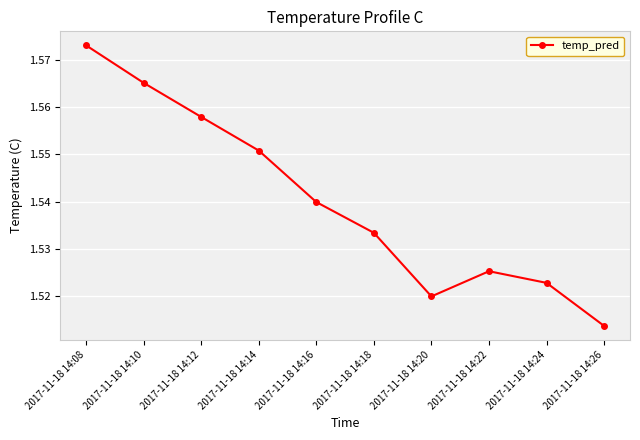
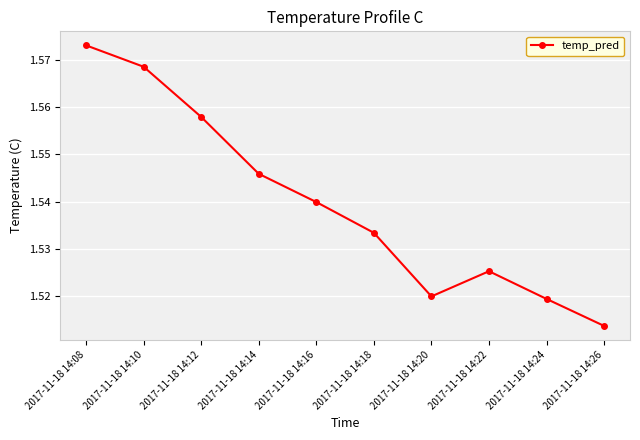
  {
    "2017-11-18 14:08": 1.573,
-   "2017-11-18 14:10": 1.565,
+   "2017-11-18 14:10": 1.569,
    "2017-11-18 14:12": 1.558,
-   "2017-11-18 14:14": 1.551,
+   "2017-11-18 14:14": 1.546,
    "2017-11-18 14:16": 1.540,
    "2017-11-18 14:18": 1.533,
    "2017-11-18 14:20": 1.520,
    "2017-11-18 14:22": 1.525,
-   "2017-11-18 14:24": 1.523,
+   "2017-11-18 14:24": 1.519,
    "2017-11-18 14:26": 1.514
  }
